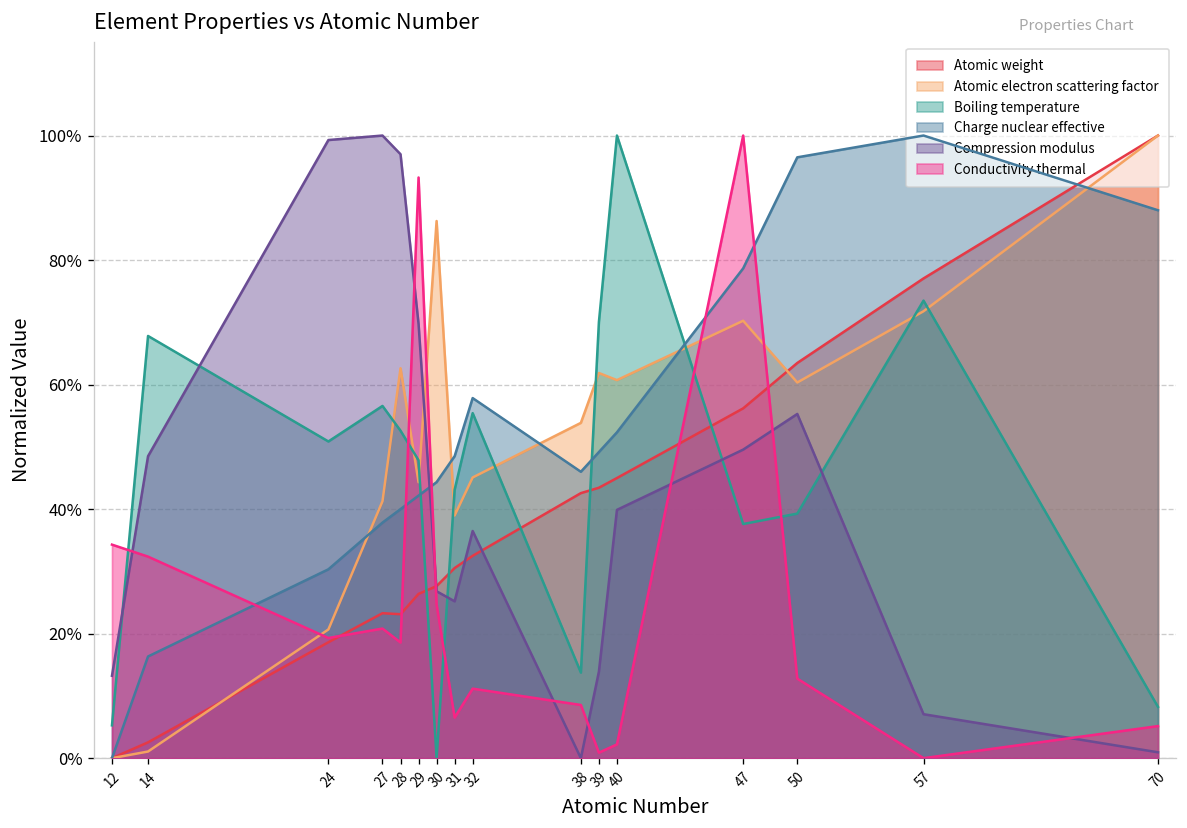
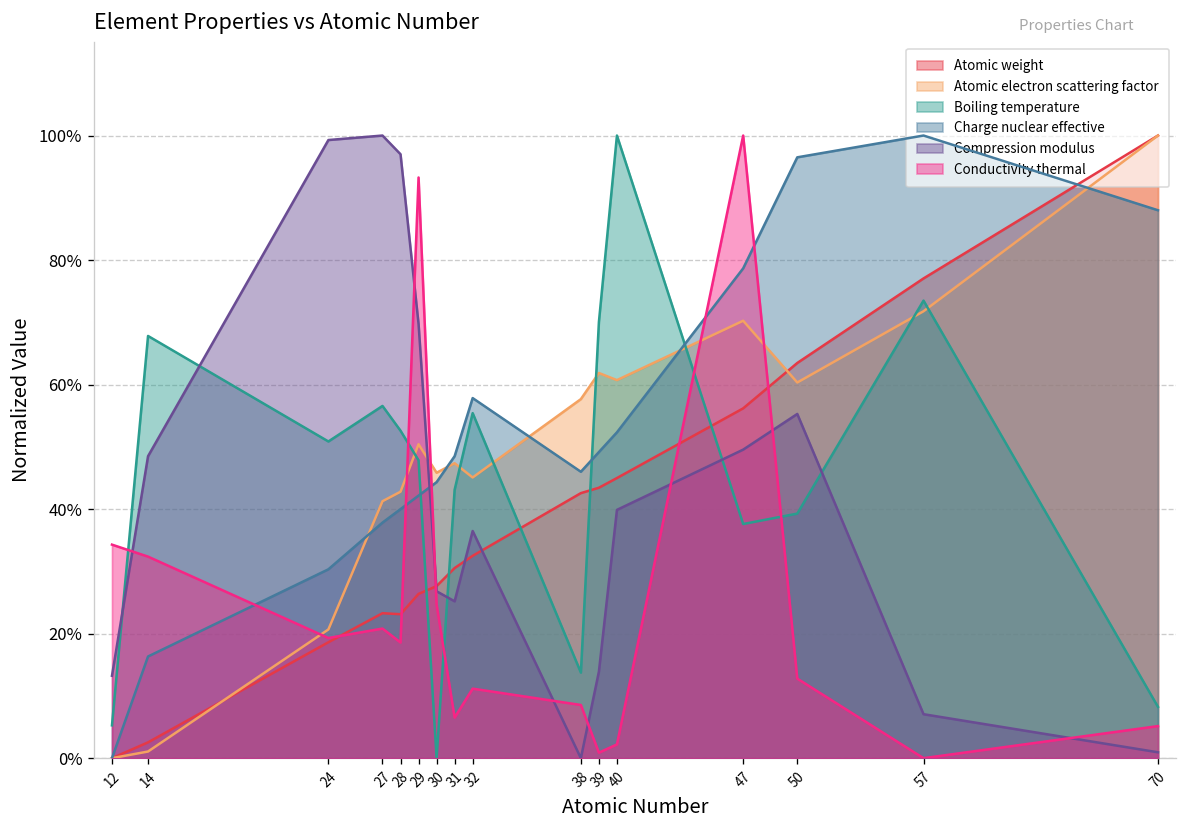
  {
    "Atomic electron scattering factor": {
      "14": "1%",
      "24": "21%",
      "27": "41%",
-     "28": "63%",
-     "29": "44%",
-     "30": "86%",
-     "31": "39%",
+     "28": "43%",
+     "29": "50%",
+     "30": "46%",
+     "31": "47%",
      "32": "45%",
-     "38": "54%",
+     "38": "58%",
      "39": "62%",
      "40": "61%",
      "47": "70%",
      "50": "60%",
      "57": "72%"
    }
  }
